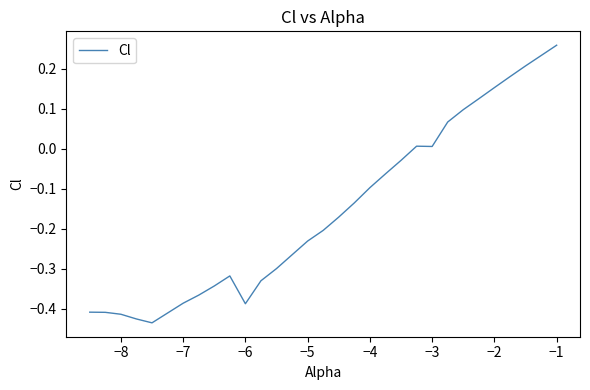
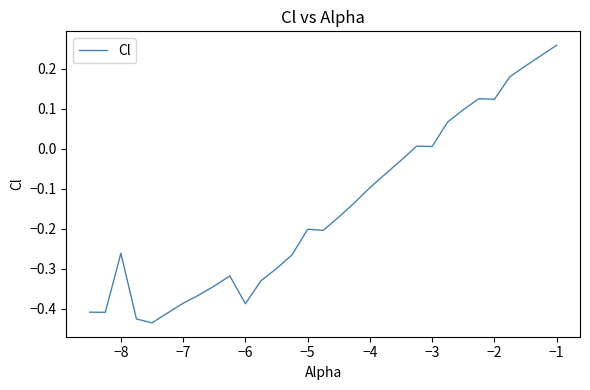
  {
-   "−8": -0.41,
+   "−8": -0.26,
    "−7": -0.39,
    "−6": -0.39,
-   "−5": -0.23,
+   "−5": -0.20,
    "−4": -0.10,
    "−3": 0.01,
-   "−2": 0.15,
+   "−2": 0.12,
    "−1": 0.26
  }
